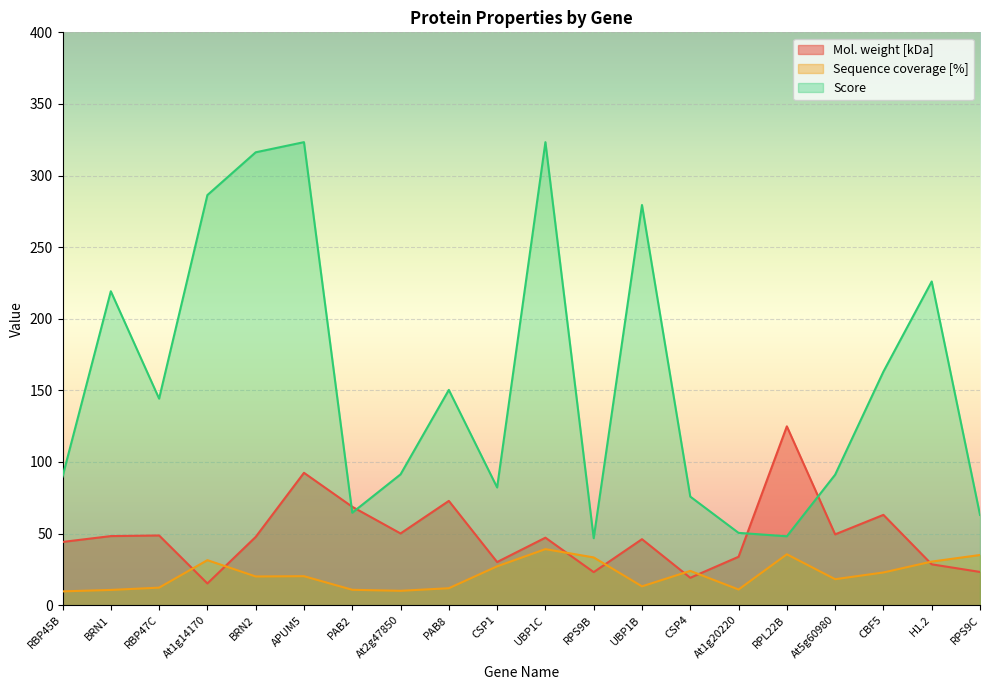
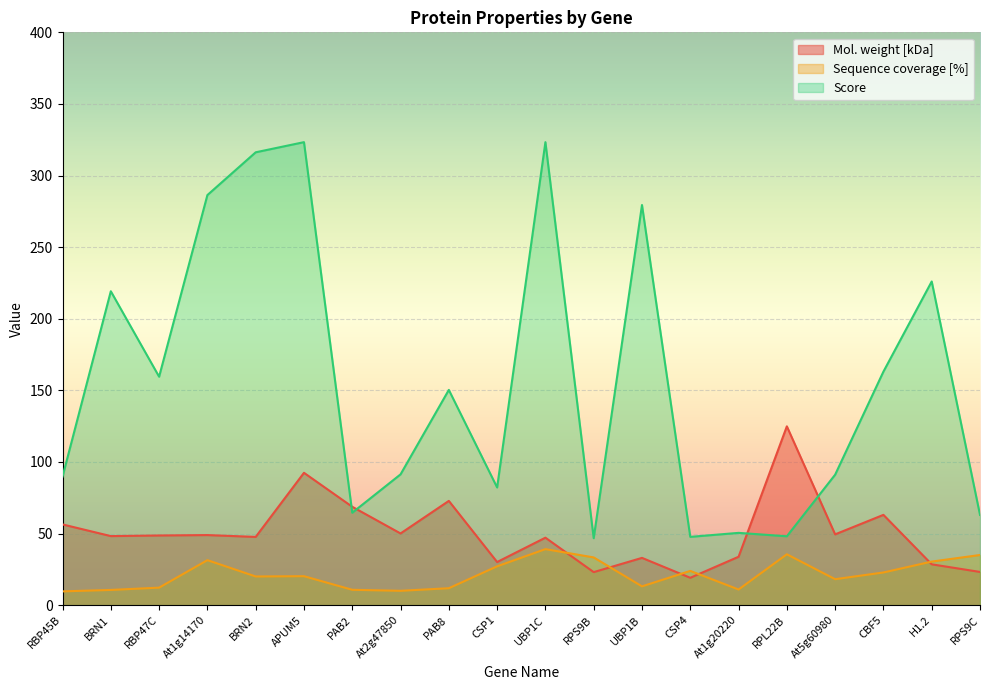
  {
    "Mol. weight [kDa]": {
-     "RBP45B": 44,
+     "RBP45B": 56,
      "BRN1": 48,
      "RBP47C": 49,
-     "At1g14170": 15,
+     "At1g14170": 49,
      "BRN2": 48,
      "APUM5": 92,
      "PAB2": 69,
      "At2g47850": 50,
      "PAB8": 73,
      "CSP1": 30,
      "UBP1C": 47,
      "RPS9B": 23,
-     "UBP1B": 46,
+     "UBP1B": 33,
      "CSP4": 19,
      "At1g20220": 34,
      "RPL22B": 125,
      "At5g60980": 49,
      "CBF5": 63,
      "H1.2": 28,
      "RPS9C": 23
    },
    "Sequence coverage [%]": {
      "RBP45B": 10,
      "BRN1": 11,
      "RBP47C": 12,
      "At1g14170": 31,
      "BRN2": 20,
      "APUM5": 20,
      "PAB2": 11,
      "At2g47850": 10,
      "PAB8": 12,
      "CSP1": 27,
      "UBP1C": 39,
      "RPS9B": 33,
      "UBP1B": 13,
      "CSP4": 24,
      "At1g20220": 11,
      "RPL22B": 36,
      "At5g60980": 18,
      "CBF5": 23,
      "H1.2": 30,
      "RPS9C": 35
    },
    "Score": {
      "RBP45B": 90,
      "BRN1": 219,
-     "RBP47C": 144,
+     "RBP47C": 160,
      "At1g14170": 286,
      "BRN2": 316,
      "APUM5": 323,
      "PAB2": 65,
      "At2g47850": 91,
      "PAB8": 150,
      "CSP1": 82,
      "UBP1C": 323,
      "RPS9B": 47,
      "UBP1B": 279,
-     "CSP4": 76,
+     "CSP4": 48,
      "At1g20220": 50,
      "RPL22B": 48,
      "At5g60980": 91,
      "CBF5": 163,
      "H1.2": 226,
      "RPS9C": 63
    }
  }
